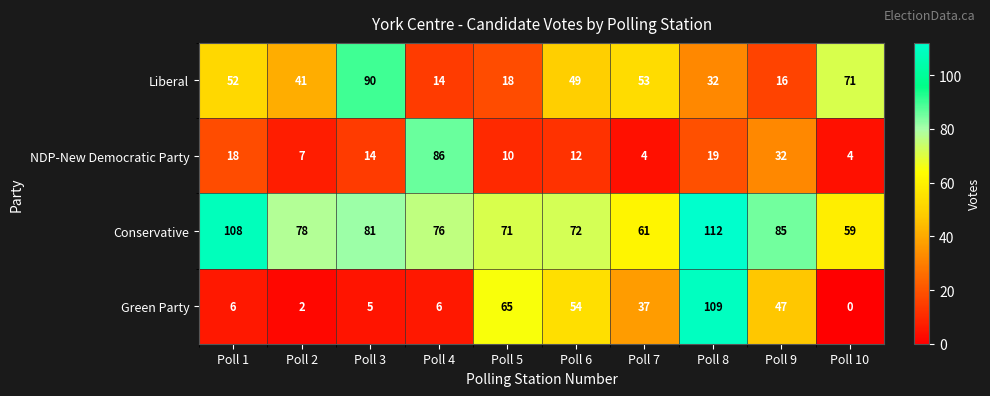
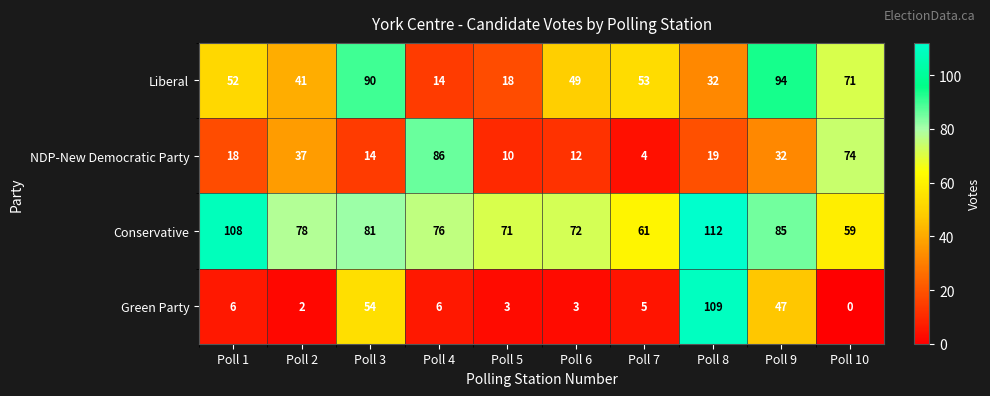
  {
    "Liberal": {
      "Poll 1": 52,
      "Poll 2": 41,
      "Poll 3": 90,
      "Poll 4": 14,
      "Poll 5": 18,
      "Poll 6": 49,
      "Poll 7": 53,
      "Poll 8": 32,
-     "Poll 9": 16,
+     "Poll 9": 94,
      "Poll 10": 71
    },
    "NDP-New Democratic Party": {
      "Poll 1": 18,
-     "Poll 2": 7,
+     "Poll 2": 37,
      "Poll 3": 14,
      "Poll 4": 86,
      "Poll 5": 10,
      "Poll 6": 12,
      "Poll 7": 4,
      "Poll 8": 19,
      "Poll 9": 32,
-     "Poll 10": 4
+     "Poll 10": 74
    },
    "Conservative": {
      "Poll 1": 108,
      "Poll 2": 78,
      "Poll 3": 81,
      "Poll 4": 76,
      "Poll 5": 71,
      "Poll 6": 72,
      "Poll 7": 61,
      "Poll 8": 112,
      "Poll 9": 85,
      "Poll 10": 59
    },
    "Green Party": {
      "Poll 1": 6,
      "Poll 2": 2,
-     "Poll 3": 5,
+     "Poll 3": 54,
      "Poll 4": 6,
-     "Poll 5": 65,
-     "Poll 6": 54,
-     "Poll 7": 37,
+     "Poll 5": 3,
+     "Poll 6": 3,
+     "Poll 7": 5,
      "Poll 8": 109,
      "Poll 9": 47,
      "Poll 10": 0
    }
  }
